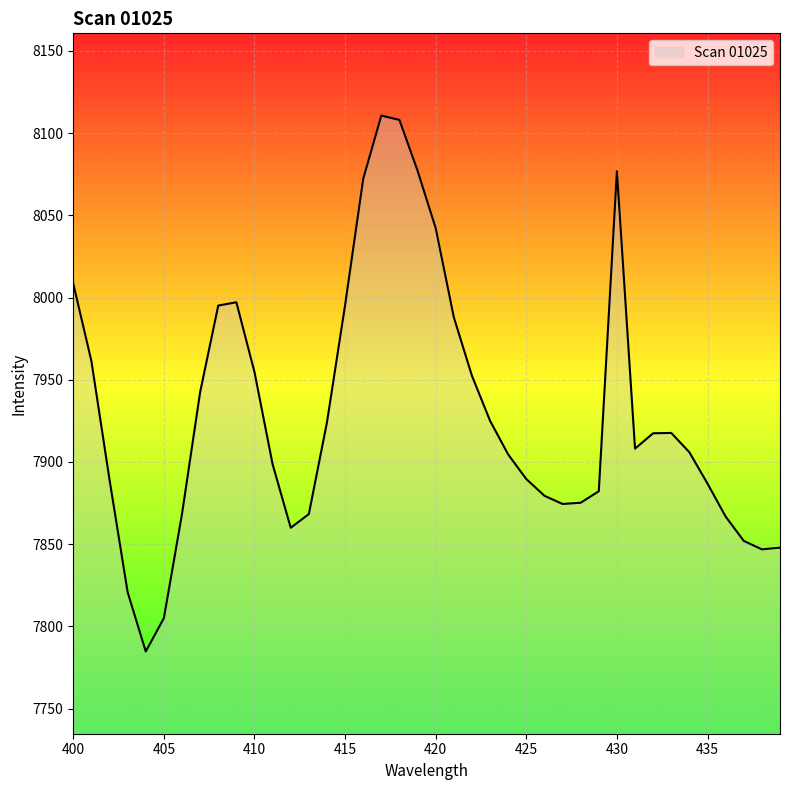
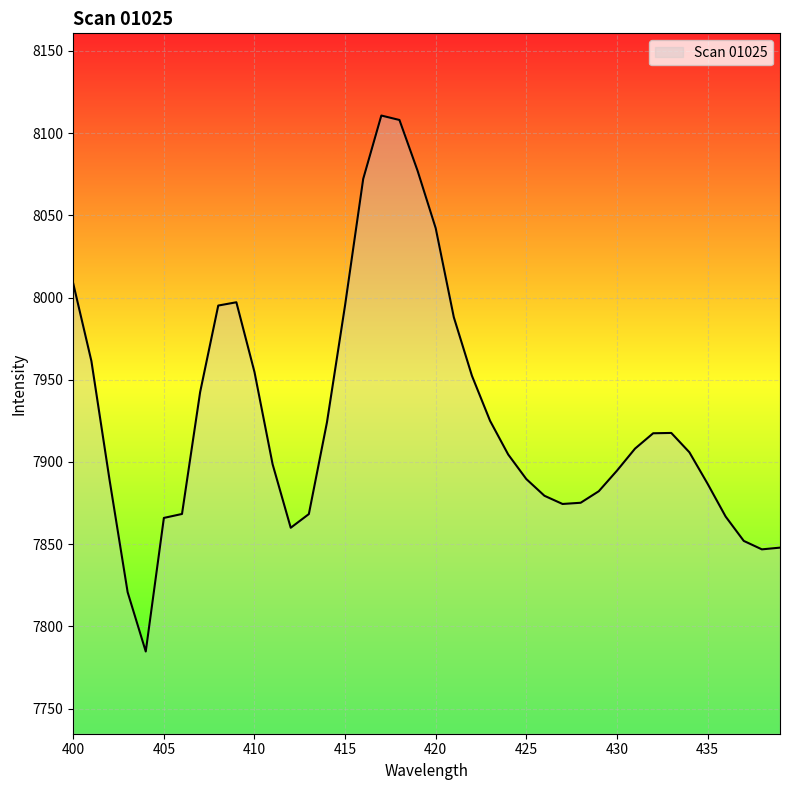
  {
    "400": 8008,
-   "405": 7805,
+   "405": 7866,
    "410": 7955,
    "415": 7995,
    "420": 8042,
    "425": 7890,
-   "430": 8077,
+   "430": 7895,
    "435": 7887
  }
